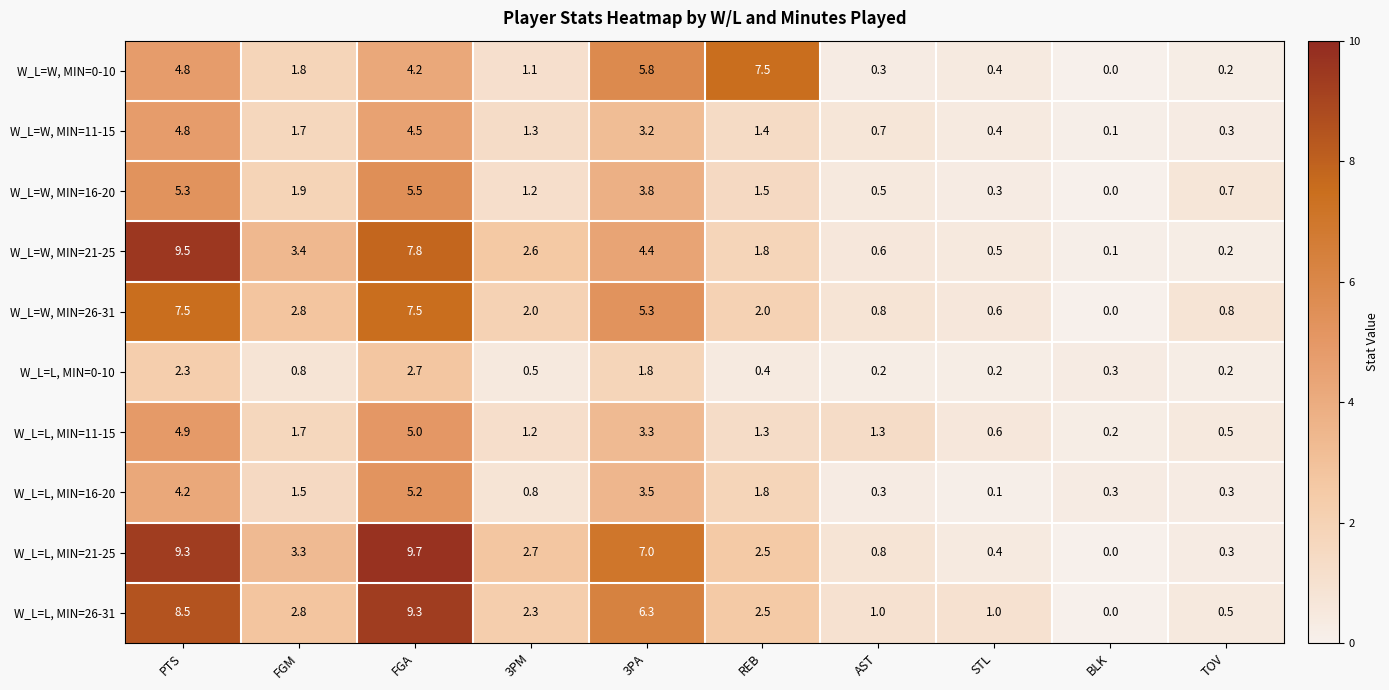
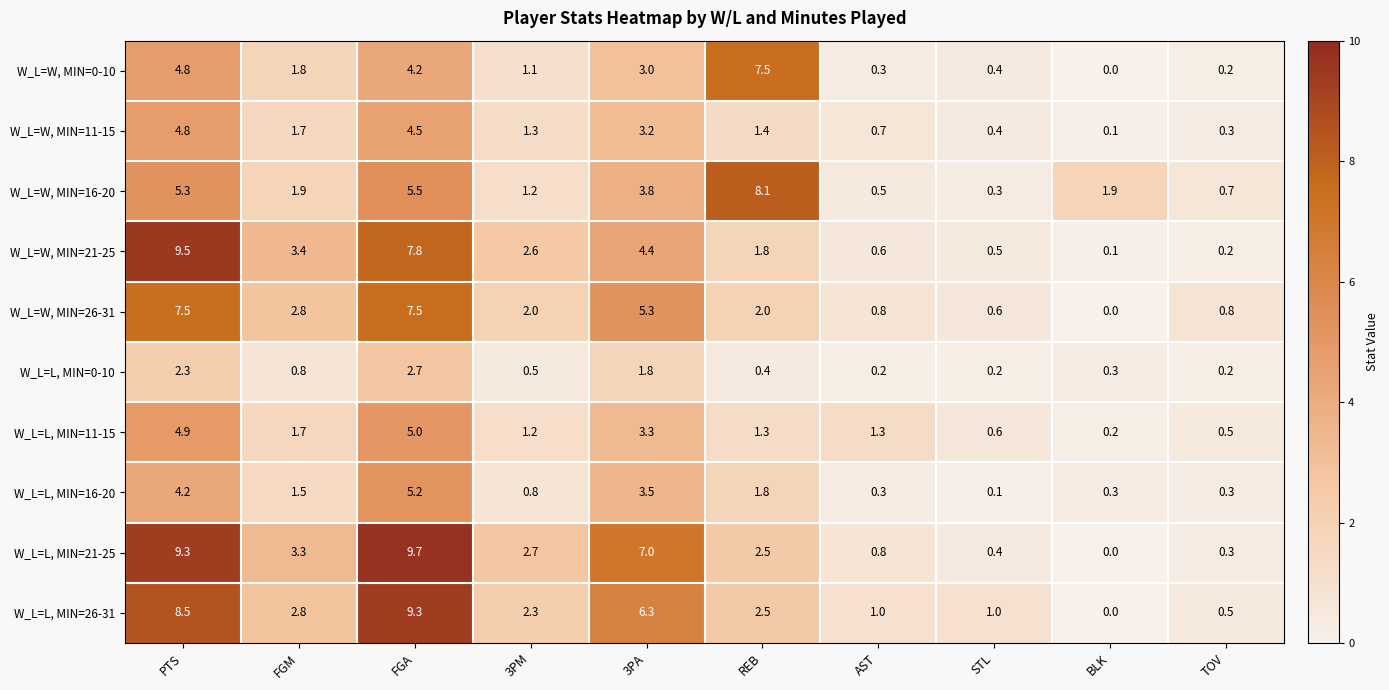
  {
    "W_L=W, MIN=0-10": {
      "PTS": 4.8,
      "FGM": 1.8,
      "FGA": 4.2,
      "3PM": 1.1,
-     "3PA": 5.8,
+     "3PA": 3.0,
      "REB": 7.5,
      "AST": 0.3,
      "STL": 0.4,
      "BLK": 0.0,
      "TOV": 0.2
    },
    "W_L=W, MIN=11-15": {
      "PTS": 4.8,
      "FGM": 1.7,
      "FGA": 4.5,
      "3PM": 1.3,
      "3PA": 3.2,
      "REB": 1.4,
      "AST": 0.7,
      "STL": 0.4,
      "BLK": 0.1,
      "TOV": 0.3
    },
    "W_L=W, MIN=16-20": {
      "PTS": 5.3,
      "FGM": 1.9,
      "FGA": 5.5,
      "3PM": 1.2,
      "3PA": 3.8,
-     "REB": 1.5,
+     "REB": 8.1,
      "AST": 0.5,
      "STL": 0.3,
-     "BLK": 0.0,
+     "BLK": 1.9,
      "TOV": 0.7
    },
    "W_L=W, MIN=21-25": {
      "PTS": 9.5,
      "FGM": 3.4,
      "FGA": 7.8,
      "3PM": 2.6,
      "3PA": 4.4,
      "REB": 1.8,
      "AST": 0.6,
      "STL": 0.5,
      "BLK": 0.1,
      "TOV": 0.2
    },
    "W_L=W, MIN=26-31": {
      "PTS": 7.5,
      "FGM": 2.8,
      "FGA": 7.5,
      "3PM": 2.0,
      "3PA": 5.3,
      "REB": 2.0,
      "AST": 0.8,
      "STL": 0.6,
      "BLK": 0.0,
      "TOV": 0.8
    },
    "W_L=L, MIN=0-10": {
      "PTS": 2.3,
      "FGM": 0.8,
      "FGA": 2.7,
      "3PM": 0.5,
      "3PA": 1.8,
      "REB": 0.4,
      "AST": 0.2,
      "STL": 0.2,
      "BLK": 0.3,
      "TOV": 0.2
    },
    "W_L=L, MIN=11-15": {
      "PTS": 4.9,
      "FGM": 1.7,
      "FGA": 5.0,
      "3PM": 1.2,
      "3PA": 3.3,
      "REB": 1.3,
      "AST": 1.3,
      "STL": 0.6,
      "BLK": 0.2,
      "TOV": 0.5
    },
    "W_L=L, MIN=16-20": {
      "PTS": 4.2,
      "FGM": 1.5,
      "FGA": 5.2,
      "3PM": 0.8,
      "3PA": 3.5,
      "REB": 1.8,
      "AST": 0.3,
      "STL": 0.1,
      "BLK": 0.3,
      "TOV": 0.3
    },
    "W_L=L, MIN=21-25": {
      "PTS": 9.3,
      "FGM": 3.3,
      "FGA": 9.7,
      "3PM": 2.7,
      "3PA": 7.0,
      "REB": 2.5,
      "AST": 0.8,
      "STL": 0.4,
      "BLK": 0.0,
      "TOV": 0.3
    },
    "W_L=L, MIN=26-31": {
      "PTS": 8.5,
      "FGM": 2.8,
      "FGA": 9.3,
      "3PM": 2.3,
      "3PA": 6.3,
      "REB": 2.5,
      "AST": 1.0,
      "STL": 1.0,
      "BLK": 0.0,
      "TOV": 0.5
    }
  }
